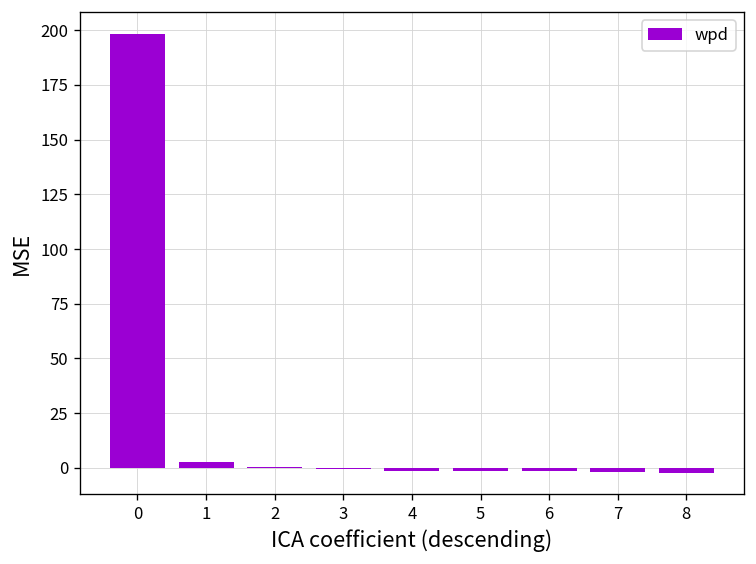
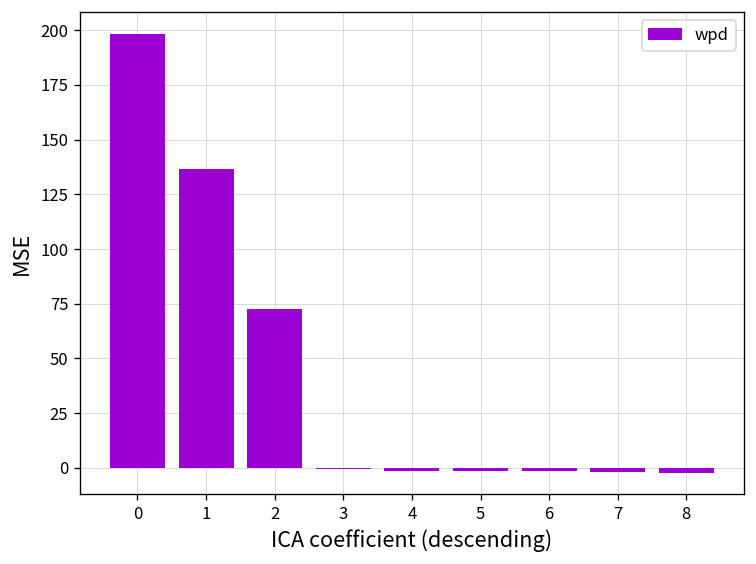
  {
    "0": 198,
-   "1": 3,
-   "2": 0,
+   "1": 137,
+   "2": 73,
    "4": -1,
    "5": -2,
    "6": -2,
    "7": -2,
    "8": -2
  }
